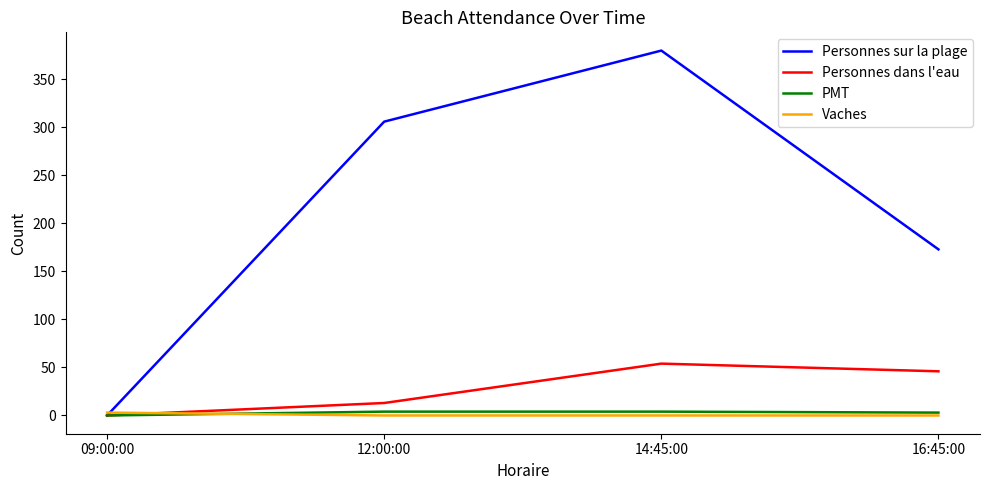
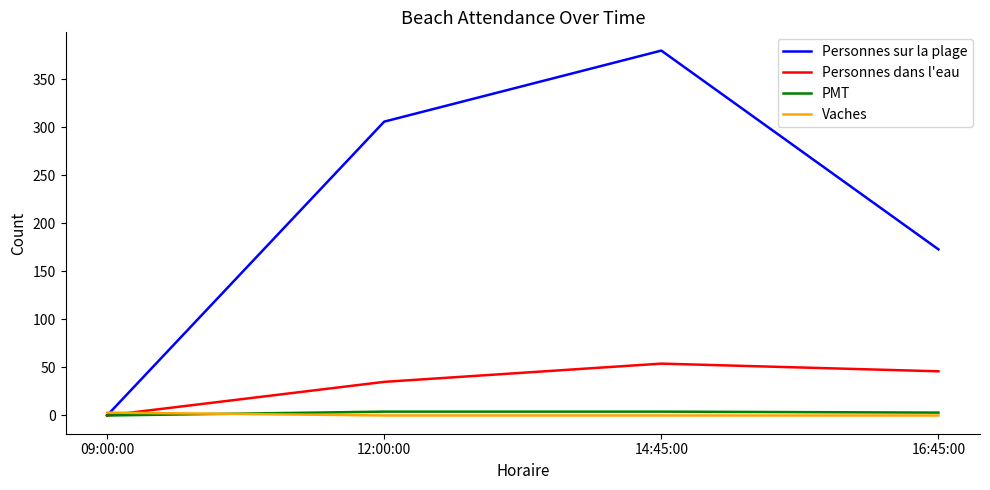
  {
    "Personnes sur la plage": {
      "12:00:00": 310,
      "14:45:00": 380,
      "16:45:00": 170
    },
    "Personnes dans l'eau": {
-     "12:00:00": 10,
+     "12:00:00": 40,
      "14:45:00": 50,
      "16:45:00": 50
    },
    "PMT": {
      "12:00:00": 0,
      "14:45:00": 0,
      "16:45:00": 0
    },
    "Vaches": {
      "09:00:00": 0,
      "12:00:00": 0,
      "14:45:00": 0,
      "16:45:00": 0
    }
  }
